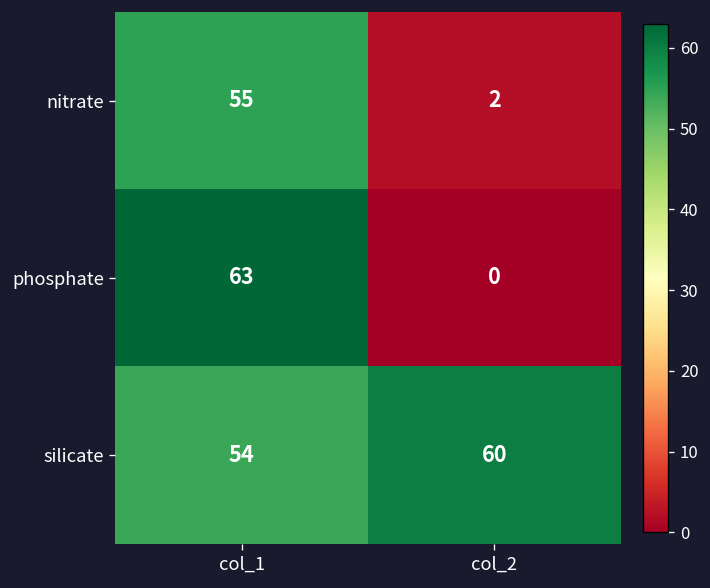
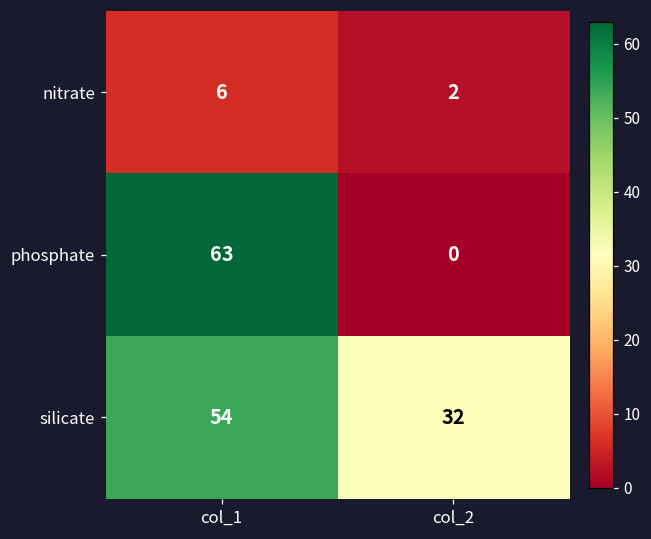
  {
    "nitrate": {
-     "col_1": 55,
+     "col_1": 6,
      "col_2": 2
    },
    "phosphate": {
      "col_1": 63,
      "col_2": 0
    },
    "silicate": {
      "col_1": 54,
-     "col_2": 60
+     "col_2": 32
    }
  }
